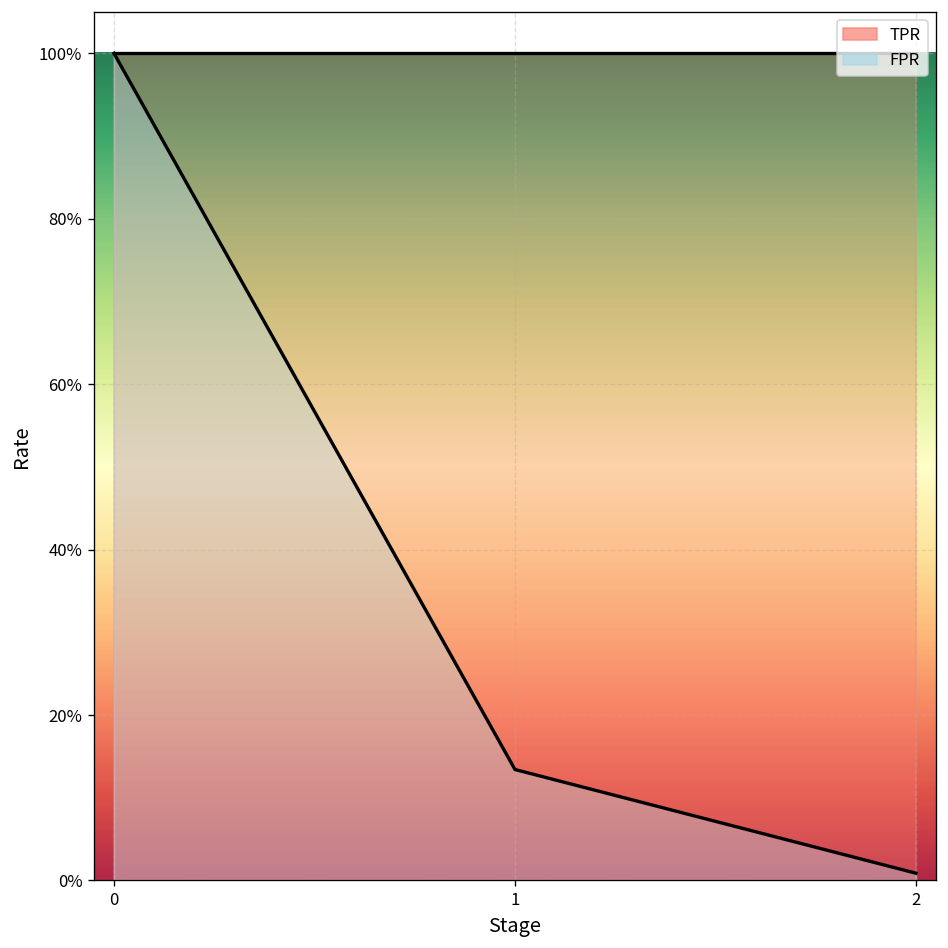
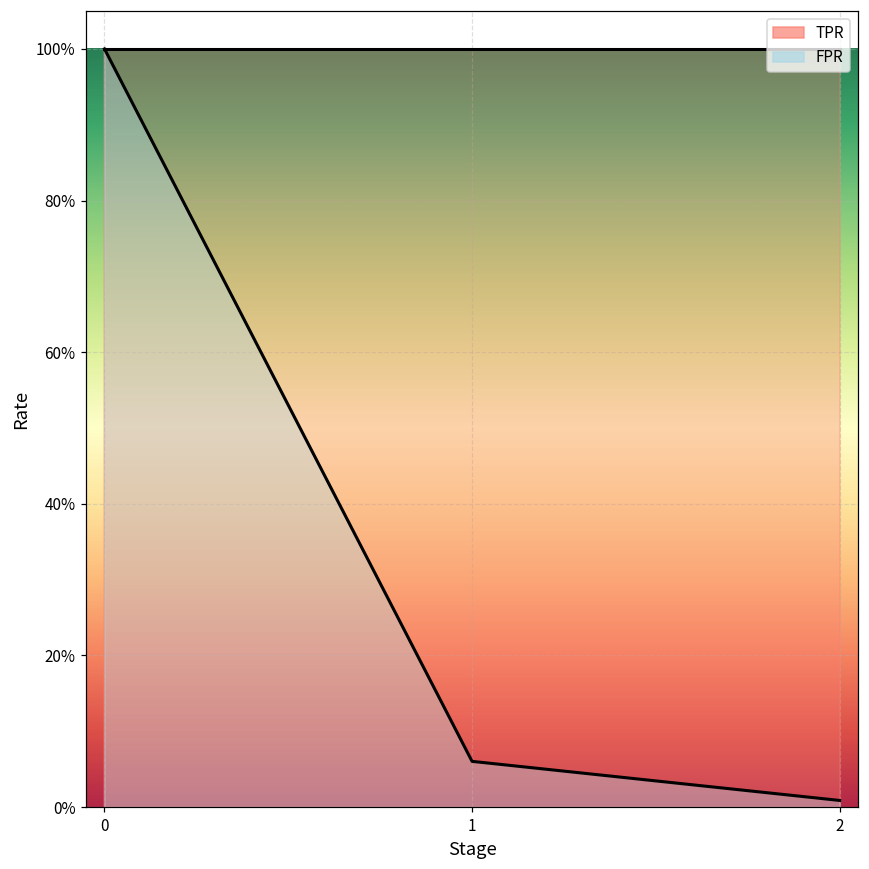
  {
    "TPR": {
      "1": "100%"
    },
    "FPR": {
-     "1": "13%",
+     "1": "6%",
      "2": "1%"
    }
  }
